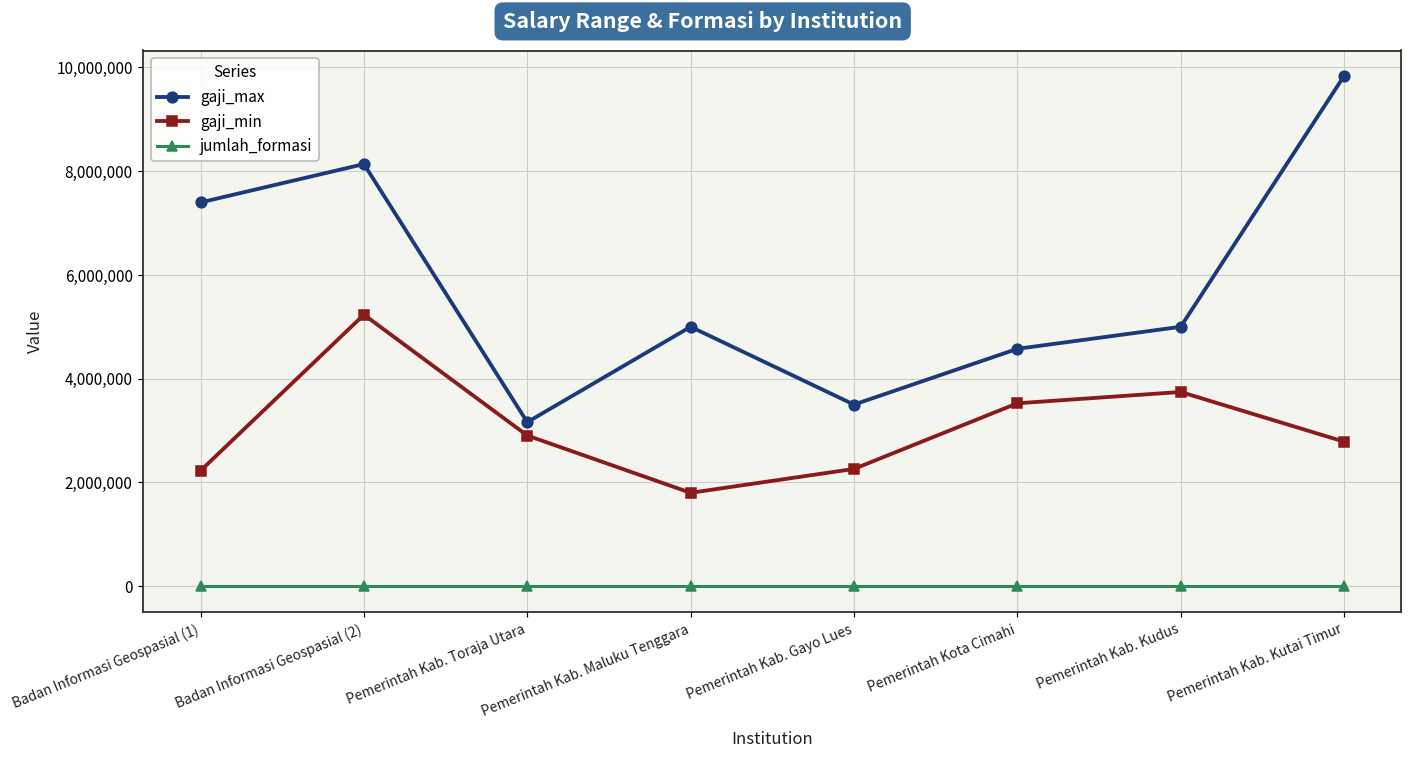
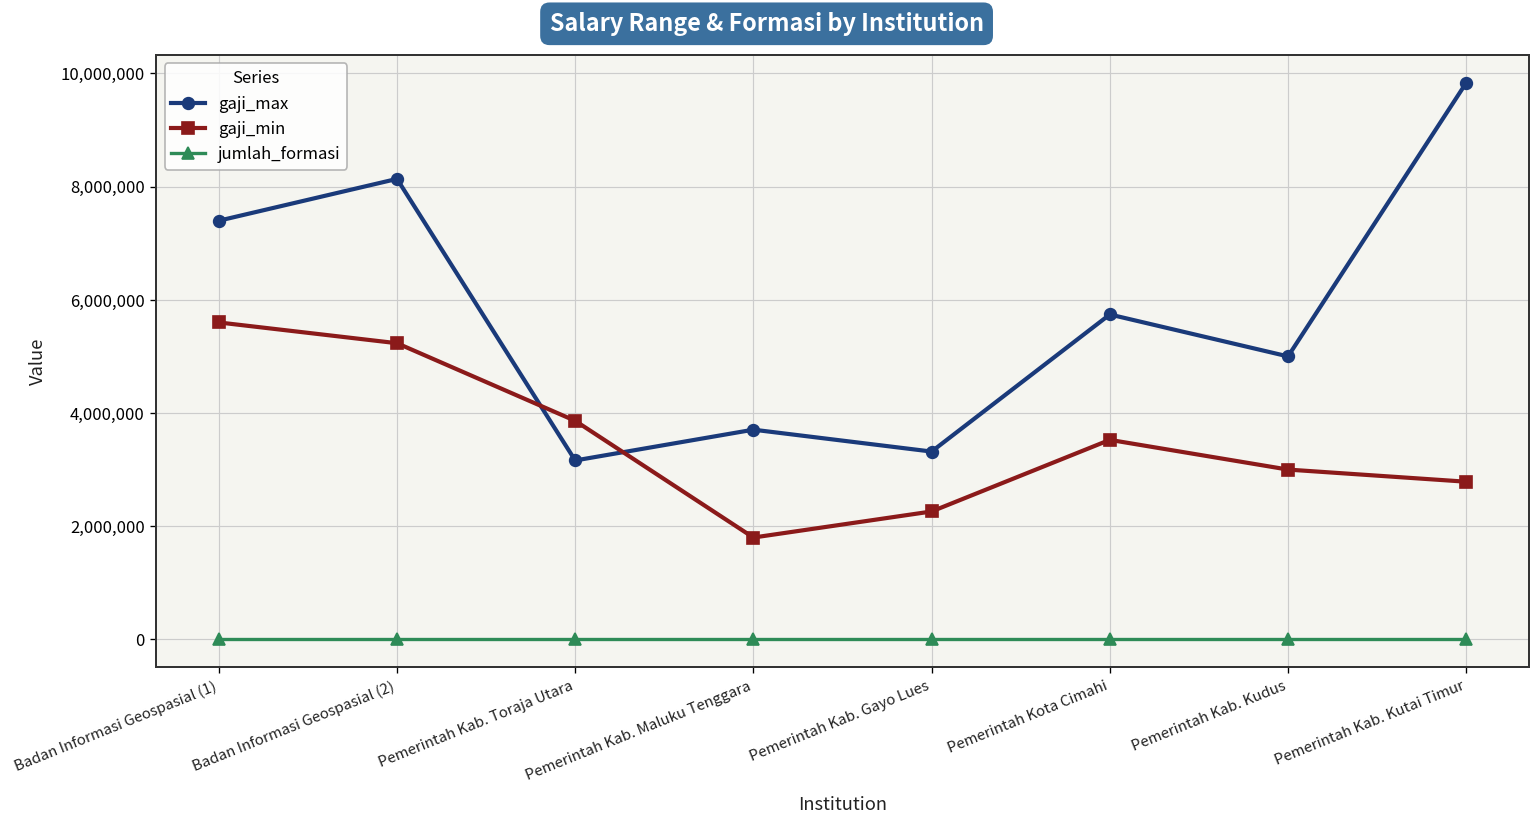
  {
    "gaji_max": {
      "Badan Informasi Geospasial (1)": "7,400,000",
      "Badan Informasi Geospasial (2)": "8,100,000",
      "Pemerintah Kab. Toraja Utara": "3,200,000",
-     "Pemerintah Kab. Maluku Tenggara": "5,000,000",
-     "Pemerintah Kab. Gayo Lues": "3,500,000",
-     "Pemerintah Kota Cimahi": "4,600,000",
+     "Pemerintah Kab. Maluku Tenggara": "3,700,000",
+     "Pemerintah Kab. Gayo Lues": "3,300,000",
+     "Pemerintah Kota Cimahi": "5,700,000",
      "Pemerintah Kab. Kudus": "5,000,000",
      "Pemerintah Kab. Kutai Timur": "9,800,000"
    },
    "gaji_min": {
-     "Badan Informasi Geospasial (1)": "2,200,000",
+     "Badan Informasi Geospasial (1)": "5,600,000",
      "Badan Informasi Geospasial (2)": "5,200,000",
-     "Pemerintah Kab. Toraja Utara": "2,900,000",
+     "Pemerintah Kab. Toraja Utara": "3,900,000",
      "Pemerintah Kab. Maluku Tenggara": "1,800,000",
      "Pemerintah Kab. Gayo Lues": "2,300,000",
      "Pemerintah Kota Cimahi": "3,500,000",
-     "Pemerintah Kab. Kudus": "3,700,000",
+     "Pemerintah Kab. Kudus": "3,000,000",
      "Pemerintah Kab. Kutai Timur": "2,800,000"
    },
    "jumlah_formasi": {
      "Badan Informasi Geospasial (1)": "0",
      "Badan Informasi Geospasial (2)": "0",
      "Pemerintah Kab. Toraja Utara": "0",
      "Pemerintah Kab. Maluku Tenggara": "0",
      "Pemerintah Kab. Gayo Lues": "0",
      "Pemerintah Kota Cimahi": "0",
      "Pemerintah Kab. Kudus": "0",
      "Pemerintah Kab. Kutai Timur": "0"
    }
  }
